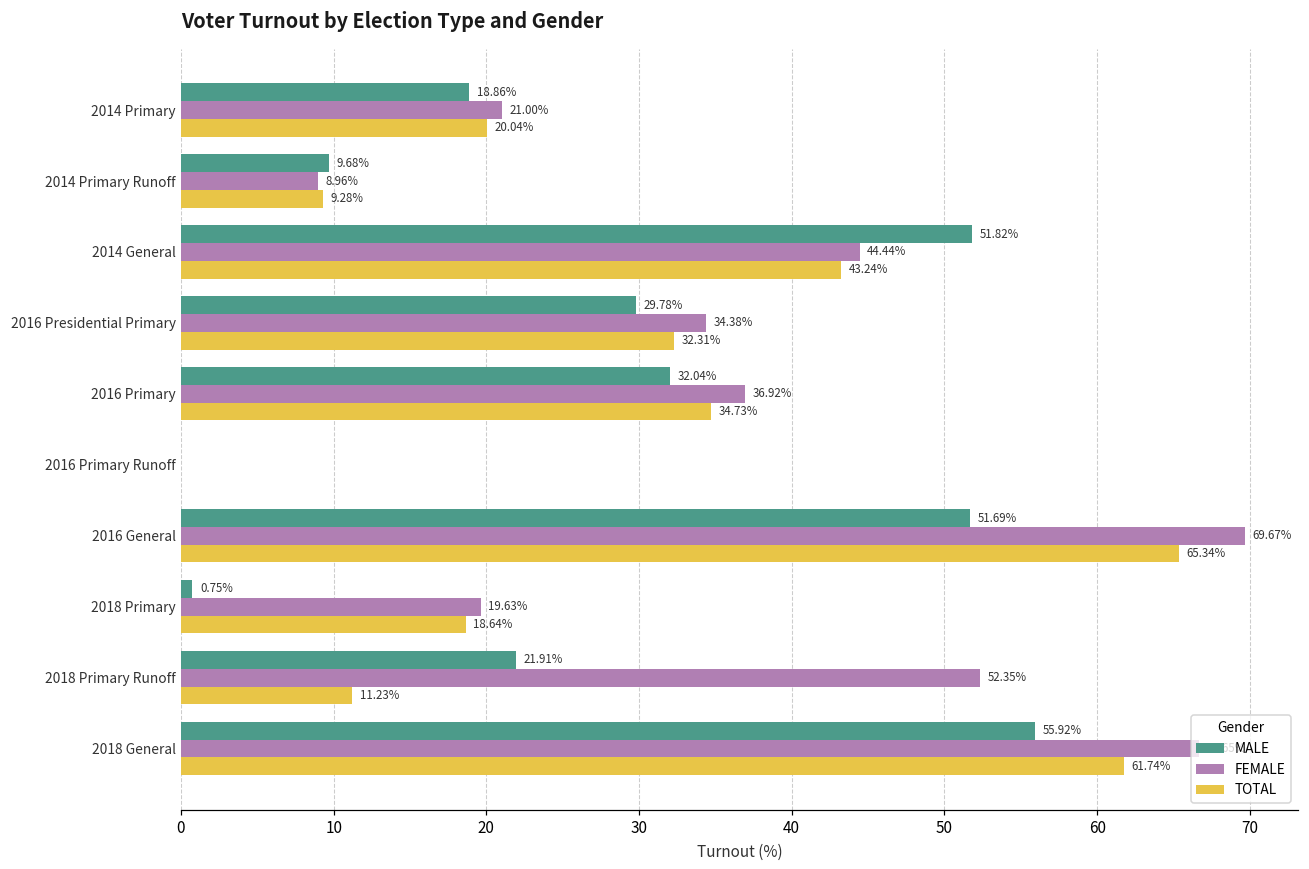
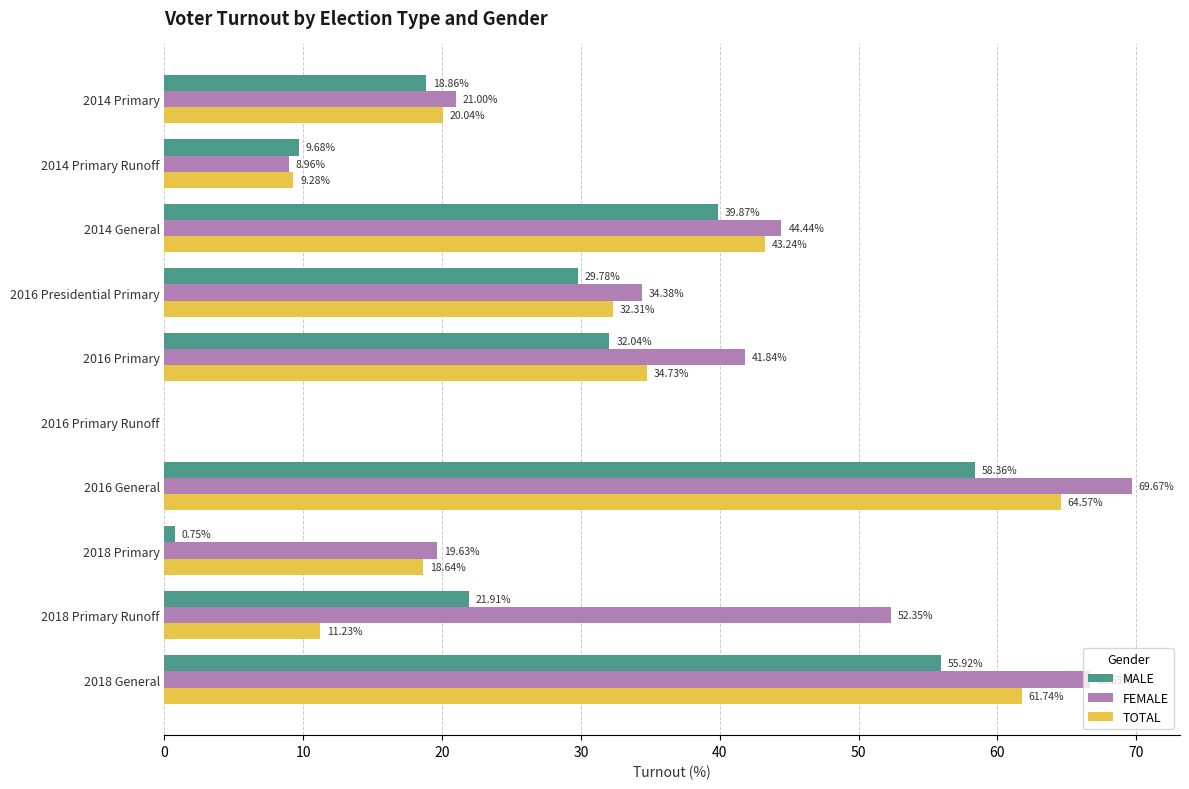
  {
    "MALE": {
      "2014 Primary": "18.86%",
      "2014 Primary Runoff": "9.68%",
-     "2014 General": "51.82%",
+     "2014 General": "39.87%",
      "2016 Presidential Primary": "29.78%",
      "2016 Primary": "32.04%",
-     "2016 General": "51.69%",
+     "2016 General": "58.36%",
      "2018 Primary": "0.75%",
      "2018 Primary Runoff": "21.91%",
      "2018 General": "55.92%"
    },
    "FEMALE": {
      "2014 Primary": "21.00%",
      "2014 Primary Runoff": "8.96%",
      "2014 General": "44.44%",
      "2016 Presidential Primary": "34.38%",
-     "2016 Primary": "36.92%",
+     "2016 Primary": "41.84%",
      "2016 General": "69.67%",
      "2018 Primary": "19.63%",
      "2018 Primary Runoff": "52.35%"
    },
    "TOTAL": {
      "2014 Primary": "20.04%",
      "2014 Primary Runoff": "9.28%",
      "2014 General": "43.24%",
      "2016 Presidential Primary": "32.31%",
      "2016 Primary": "34.73%",
-     "2016 General": "65.34%",
+     "2016 General": "64.57%",
      "2018 Primary": "18.64%",
      "2018 Primary Runoff": "11.23%",
      "2018 General": "61.74%"
    }
  }
